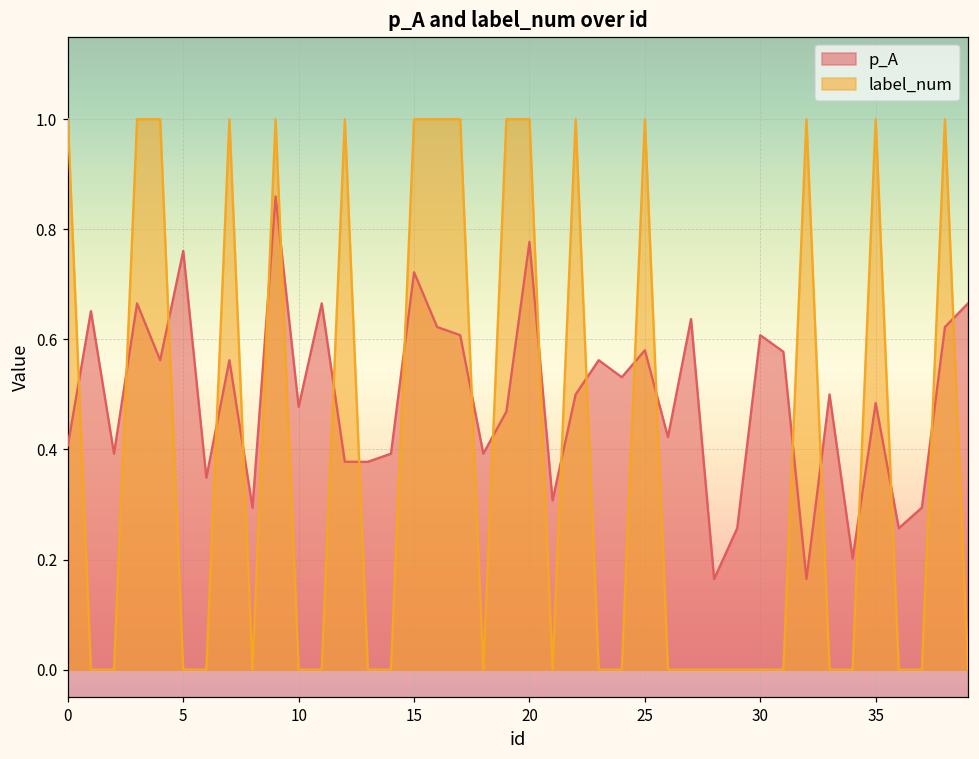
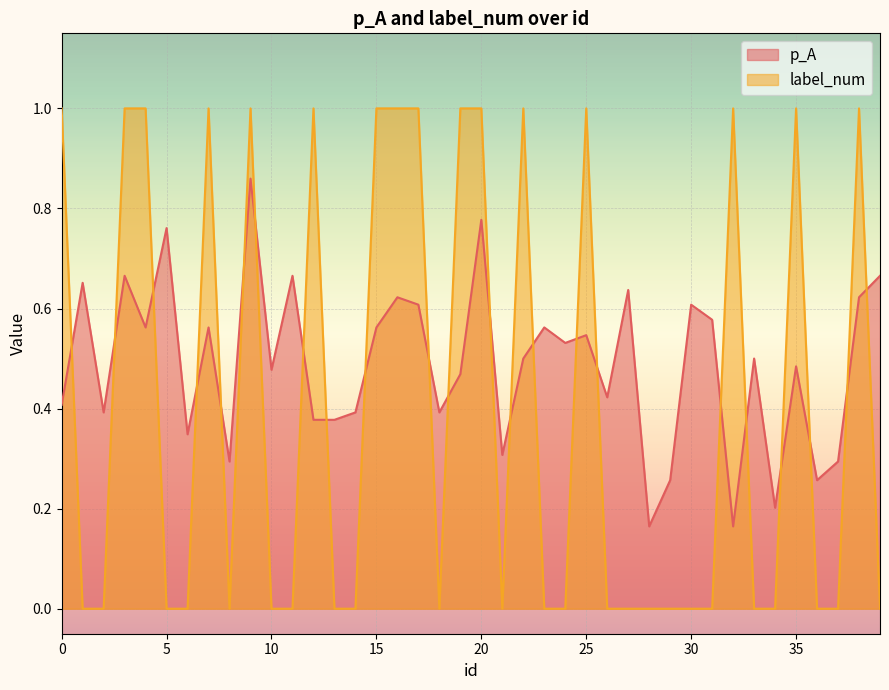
  {
    "p_A": {
      "0": 0.41,
      "5": 0.76,
      "10": 0.48,
-     "15": 0.72,
+     "15": 0.56,
      "20": 0.78,
-     "25": 0.58,
+     "25": 0.55,
      "30": 0.61,
      "35": 0.48
    },
    "label_num": {
      "0": 1.00,
      "5": 0.00,
      "10": 0.00,
      "15": 1.00,
      "20": 1.00,
      "25": 1.00,
      "30": 0.00,
      "35": 1.00
    }
  }
